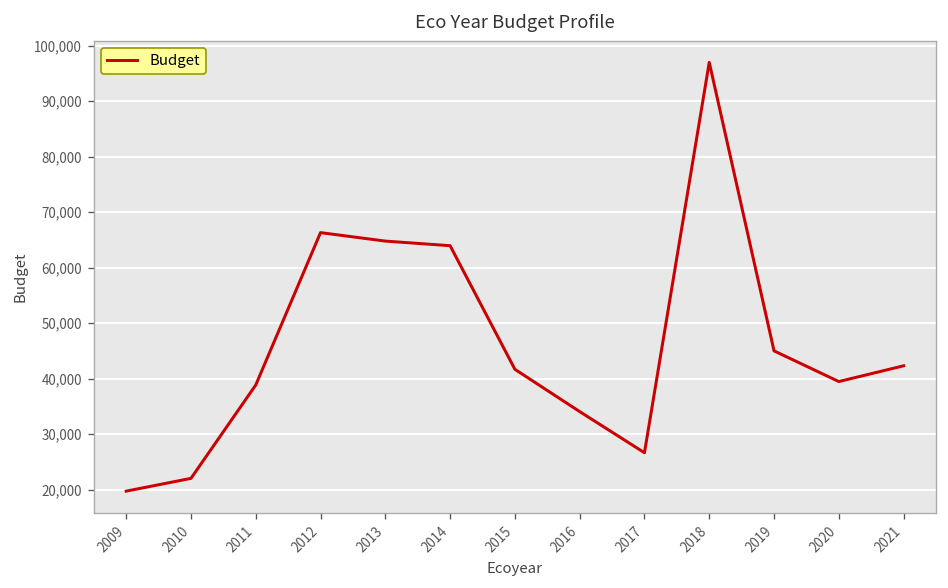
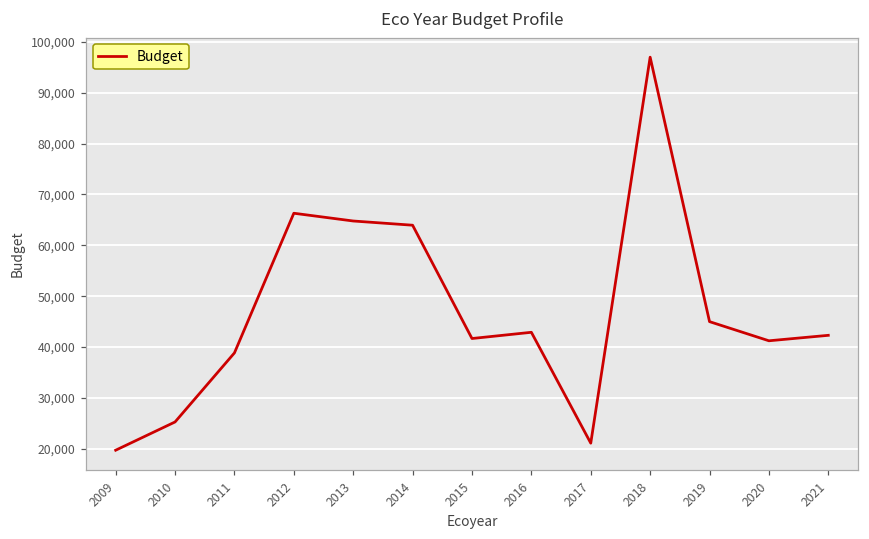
  {
    "2009": "20,000",
-   "2010": "22,000",
+   "2010": "25,000",
    "2011": "39,000",
    "2012": "66,000",
    "2013": "65,000",
    "2014": "64,000",
    "2015": "42,000",
-   "2016": "34,000",
-   "2017": "27,000",
+   "2016": "43,000",
+   "2017": "21,000",
    "2018": "97,000",
    "2019": "45,000",
-   "2020": "39,000",
+   "2020": "41,000",
    "2021": "42,000"
  }
